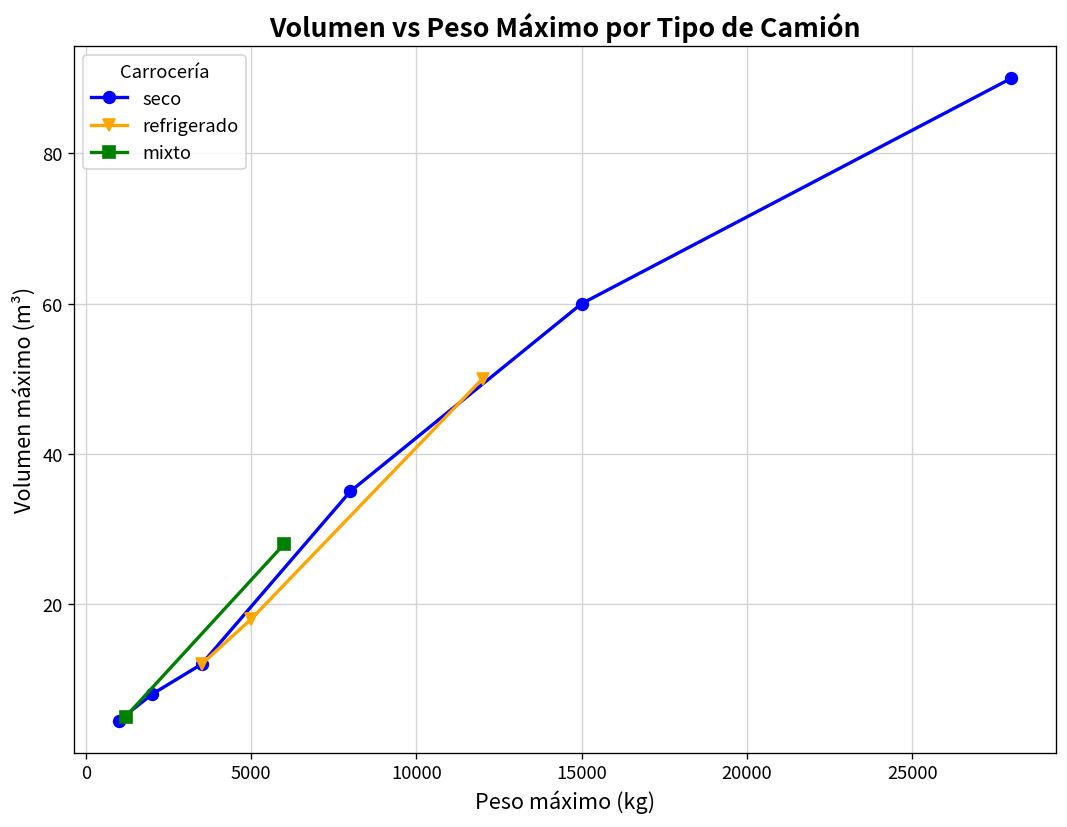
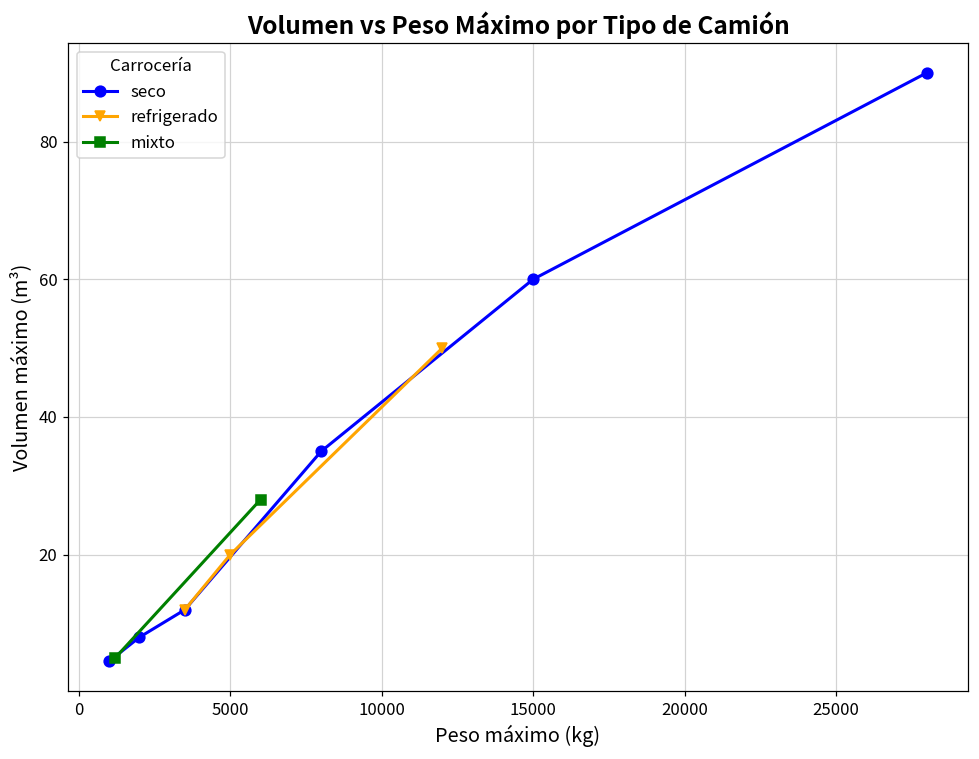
  {
    "seco": {
      "15000": 60
    },
    "refrigerado": {
-     "5000": 18
+     "5000": 20
    }
  }
